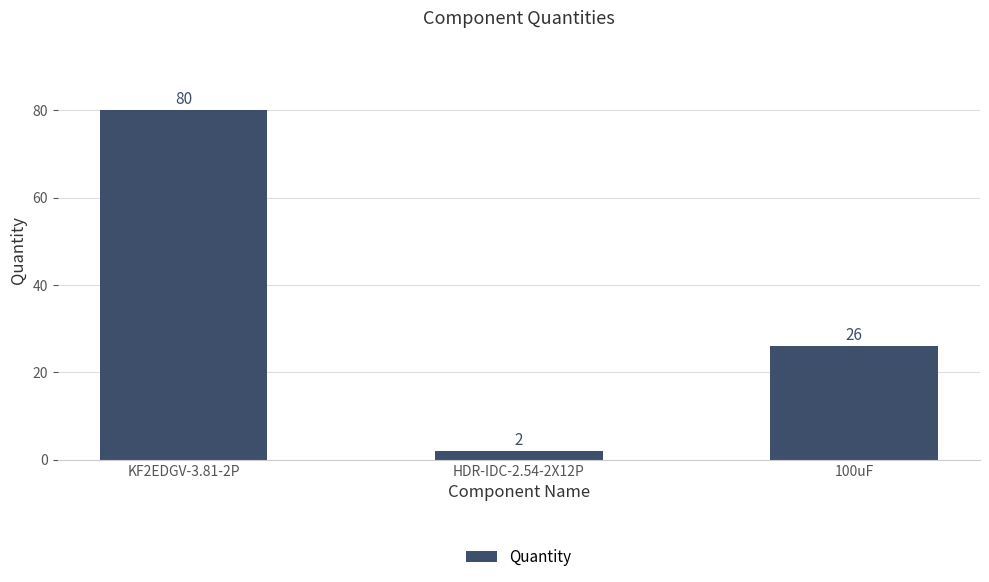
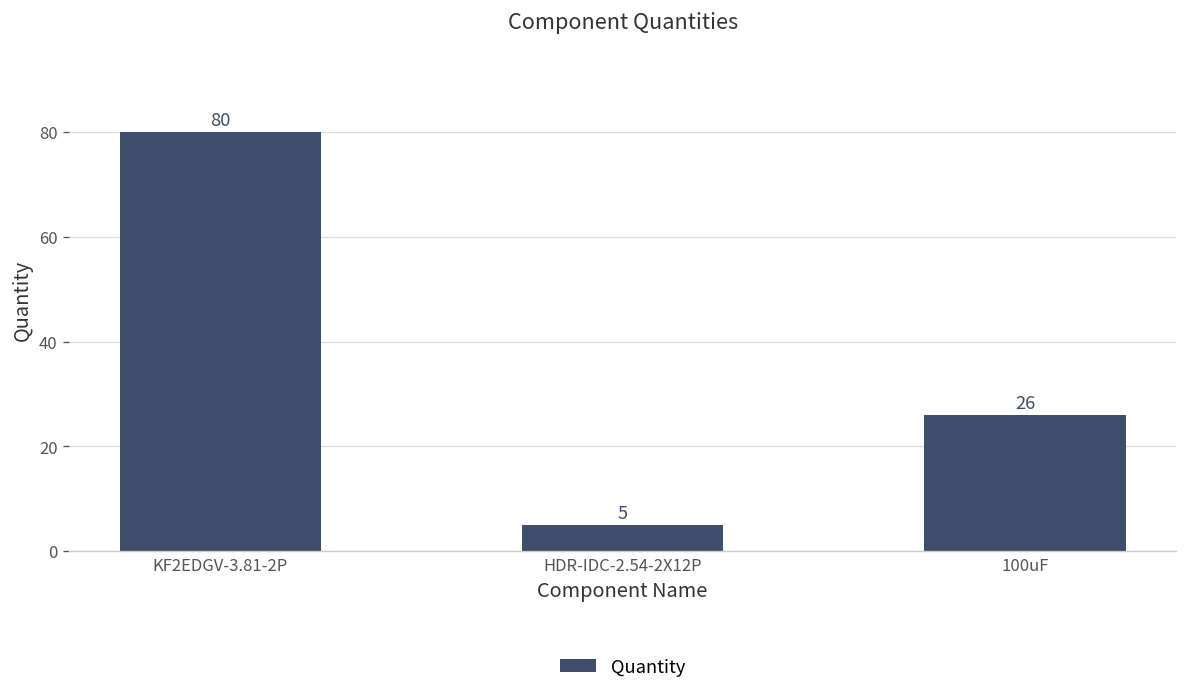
  {
    "KF2EDGV-3.81-2P": 80,
-   "HDR-IDC-2.54-2X12P": 2,
+   "HDR-IDC-2.54-2X12P": 5,
    "100uF": 26
  }
